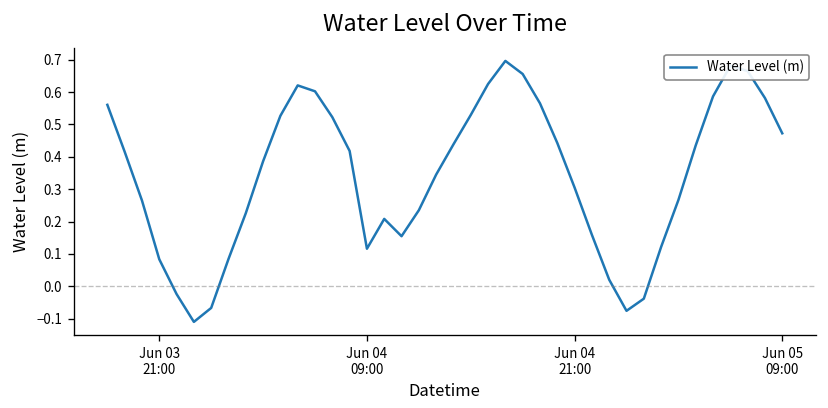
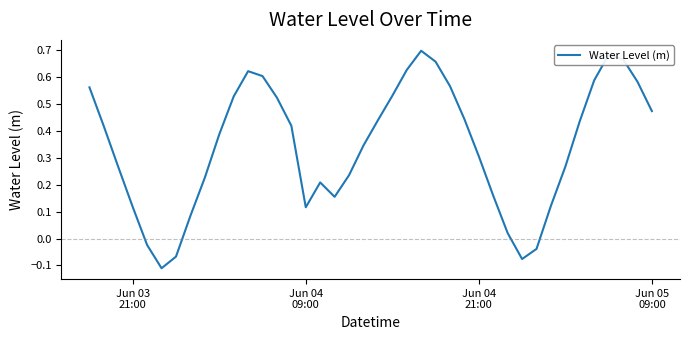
  {
-   "Jun 03 21:00": 0.08,
+   "Jun 03 21:00": 0.12,
    "Jun 04 09:00": 0.12,
    "Jun 04 21:00": 0.31,
    "Jun 05 09:00": 0.47
  }
